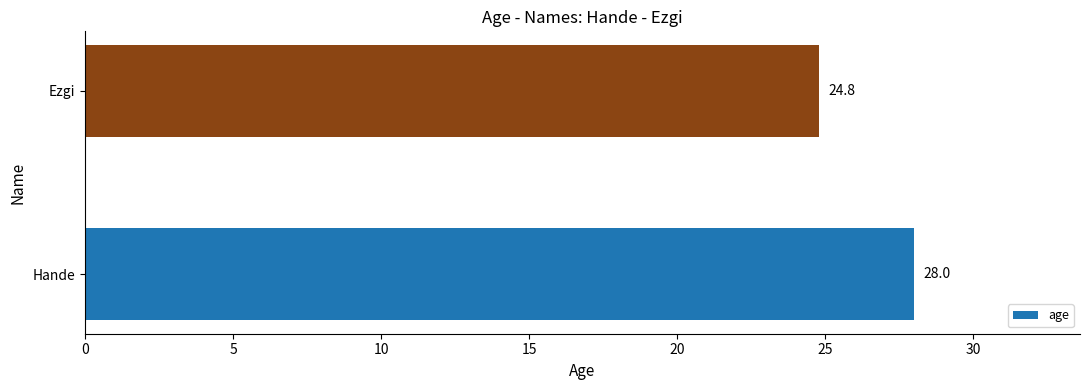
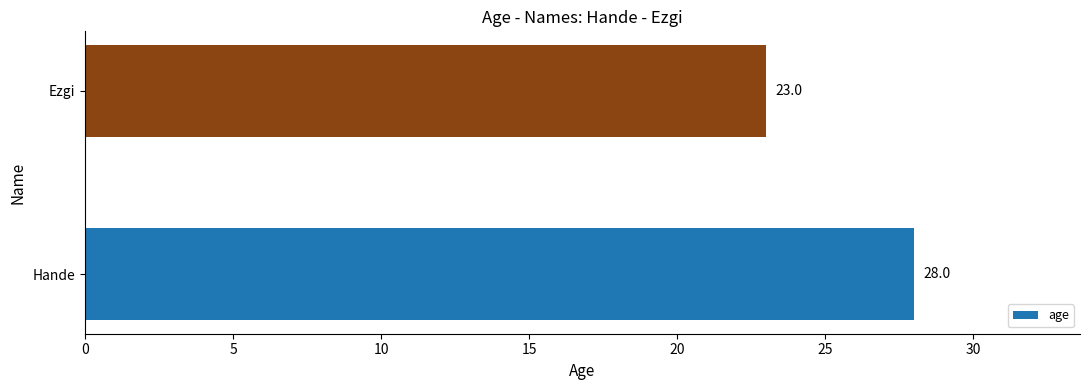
  {
-   "Ezgi": 24.8,
+   "Ezgi": 23.0,
    "Hande": 28.0
  }
